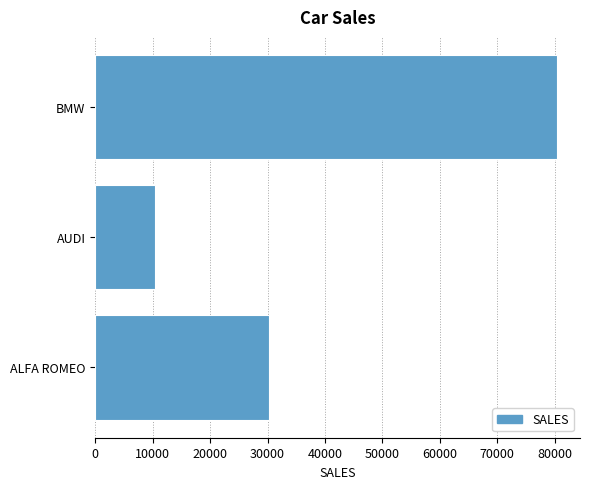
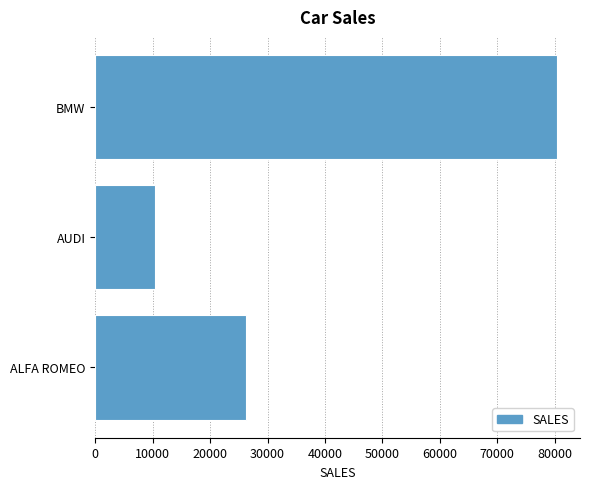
  {
    "BMW": 80000,
    "AUDI": 10000,
-   "ALFA ROMEO": 30000
+   "ALFA ROMEO": 26000
  }
